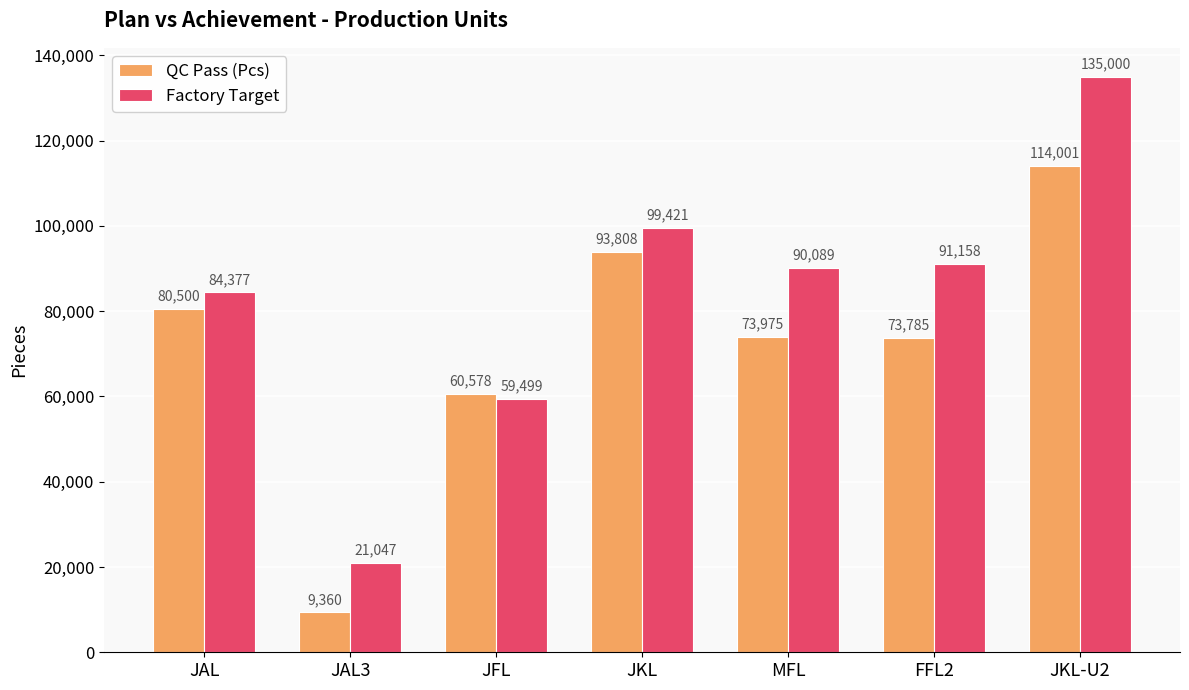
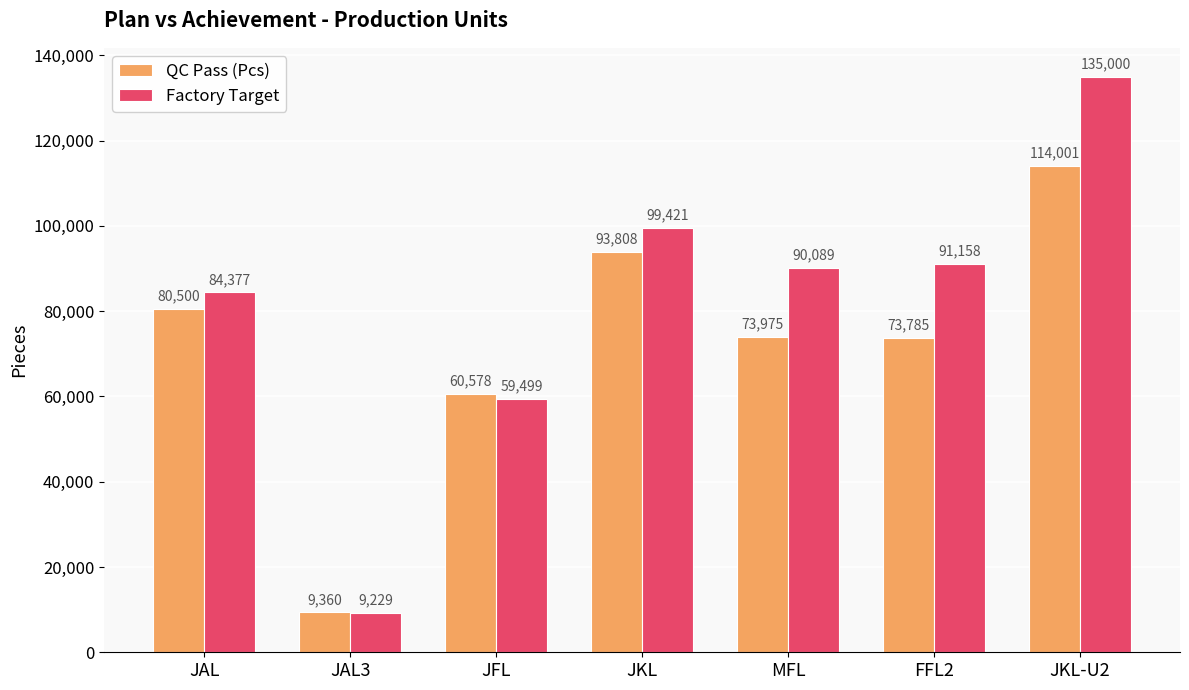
  {
    "QC Pass (Pcs)": {
      "JAL": "80,500",
      "JAL3": "9,360",
      "JFL": "60,578",
      "JKL": "93,808",
      "MFL": "73,975",
      "FFL2": "73,785",
      "JKL-U2": "114,001"
    },
    "Factory Target": {
      "JAL": "84,377",
-     "JAL3": "21,047",
+     "JAL3": "9,229",
      "JFL": "59,499",
      "JKL": "99,421",
      "MFL": "90,089",
      "FFL2": "91,158",
      "JKL-U2": "135,000"
    }
  }
